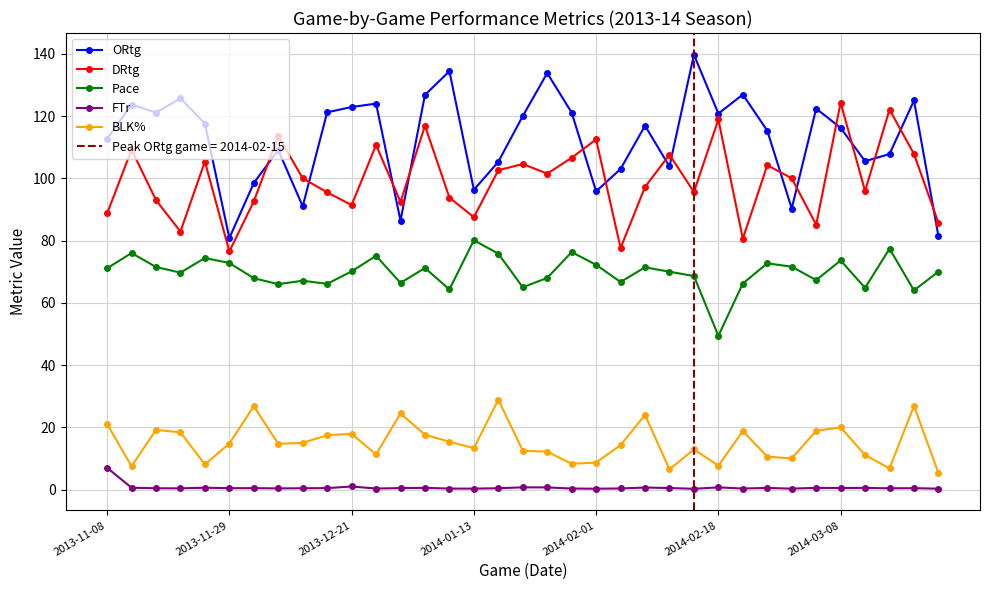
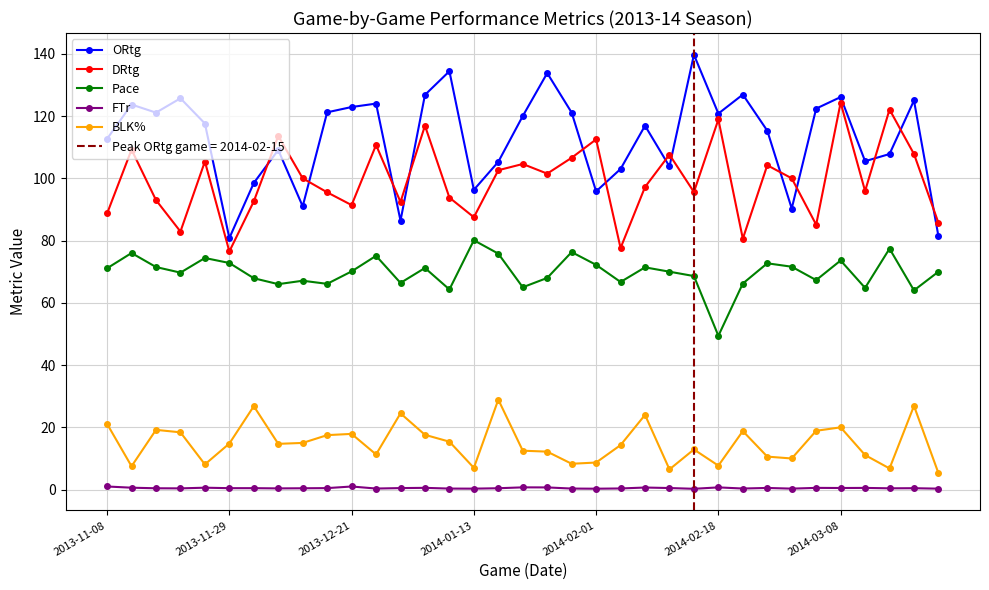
  {
    "ORtg": {
      "2013-11-29": 81,
      "2013-12-21": 123,
      "2014-01-13": 96,
      "2014-02-01": 96,
      "2014-02-18": 121,
-     "2014-03-08": 116
+     "2014-03-08": 126
    },
    "DRtg": {
      "2013-11-08": 89,
      "2013-11-29": 77,
      "2013-12-21": 91,
      "2014-01-13": 88,
      "2014-02-01": 113,
      "2014-02-18": 119,
      "2014-03-08": 124
    },
    "Pace": {
      "2013-11-08": 71,
      "2013-11-29": 73,
      "2013-12-21": 70,
      "2014-01-13": 80,
      "2014-02-01": 72,
      "2014-02-18": 49,
      "2014-03-08": 74
    },
    "FTr": {
-     "2013-11-08": 7,
+     "2013-11-08": 1,
      "2013-11-29": 0,
      "2013-12-21": 1,
      "2014-01-13": 0,
      "2014-02-01": 0,
      "2014-02-18": 1,
      "2014-03-08": 1
    },
    "BLK%": {
      "2013-11-08": 21,
      "2013-11-29": 15,
      "2013-12-21": 18,
-     "2014-01-13": 13,
+     "2014-01-13": 7,
      "2014-02-01": 9,
      "2014-02-18": 8,
      "2014-03-08": 20
    }
  }
